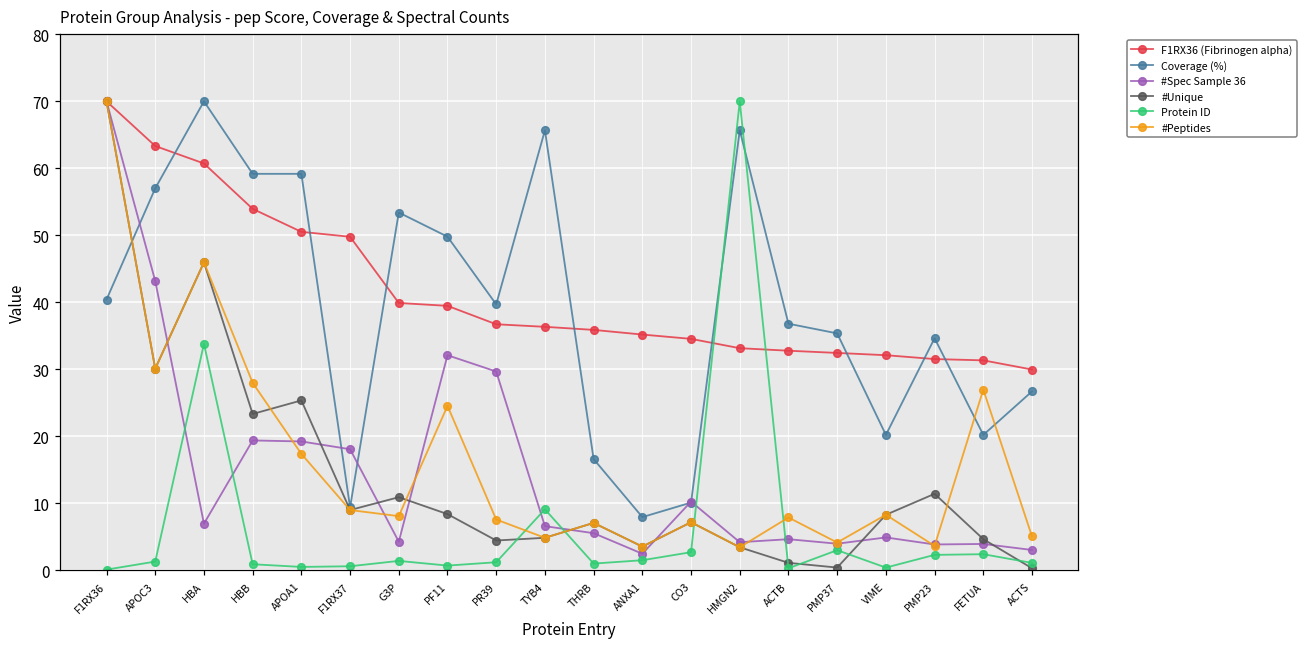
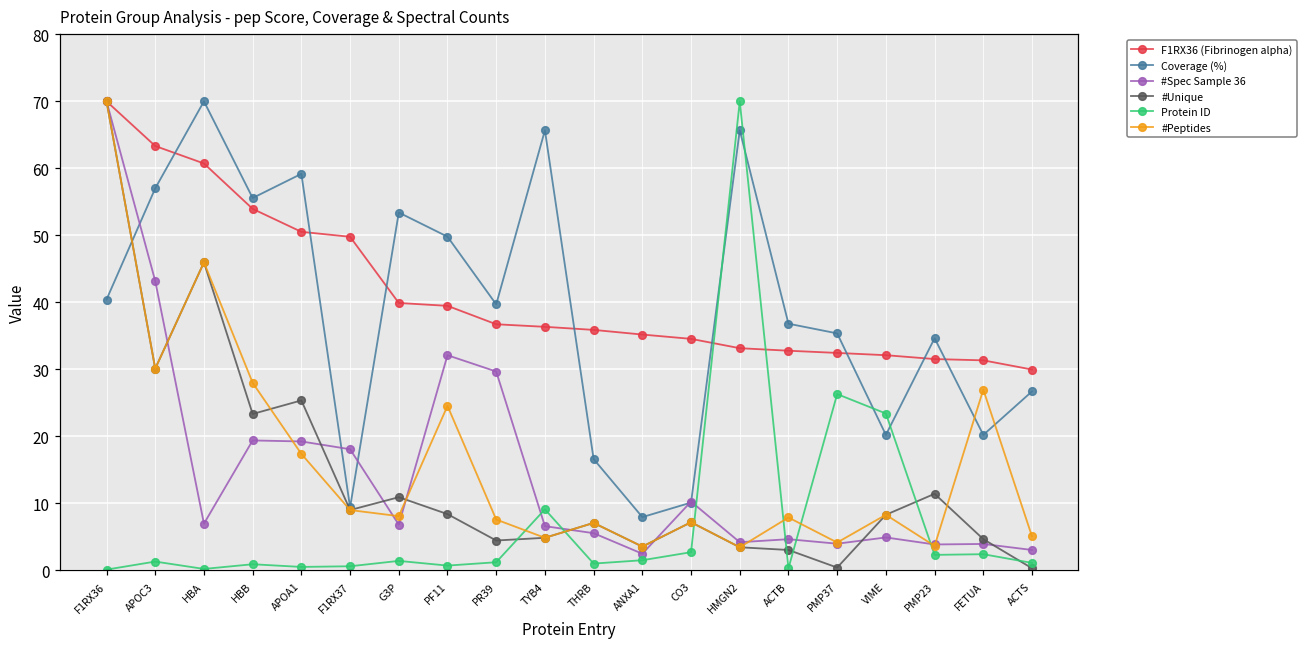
  {
    "F1RX36 (Fibrinogen alpha)": {
      "APOC3": 63,
      "HBA": 61,
      "HBB": 54,
      "APOA1": 51,
      "F1RX37": 50,
      "G3P": 40,
      "PF11": 39,
      "PR39": 37,
      "TYB4": 36,
      "THRB": 36,
      "ANXA1": 35,
      "CO3": 35,
      "HMGN2": 33,
      "ACTB": 33,
      "PMP37": 32,
      "VIME": 32,
      "PMP23": 32,
      "FETUA": 31,
      "ACTS": 30
    },
    "Coverage (%)": {
      "F1RX36": 40,
      "APOC3": 57,
      "HBA": 70,
-     "HBB": 59,
+     "HBB": 56,
      "APOA1": 59,
      "G3P": 53,
      "PF11": 50,
      "PR39": 40,
      "TYB4": 66,
      "THRB": 17,
      "ANXA1": 8,
      "HMGN2": 66,
      "ACTB": 37,
      "PMP37": 35,
      "VIME": 20,
      "PMP23": 35,
      "FETUA": 20,
      "ACTS": 27
    },
    "#Spec Sample 36": {
      "APOC3": 43,
      "HBA": 7,
      "HBB": 19,
      "APOA1": 19,
      "F1RX37": 18,
-     "G3P": 4,
+     "G3P": 7,
      "PF11": 32,
      "PR39": 30,
      "TYB4": 7,
      "THRB": 6,
      "ANXA1": 2,
      "HMGN2": 4,
      "ACTB": 5,
      "VIME": 5,
      "FETUA": 4,
      "ACTS": 3
    },
    "#Unique": {
      "HBB": 23,
      "APOA1": 25,
      "G3P": 11,
      "PF11": 8,
      "PR39": 4,
-     "ACTB": 1,
+     "ACTB": 3,
      "PMP37": 0,
      "PMP23": 11,
      "FETUA": 5,
      "ACTS": 0
    },
    "Protein ID": {
      "F1RX36": 0,
      "APOC3": 1,
-     "HBA": 34,
+     "HBA": 0,
      "HBB": 1,
      "APOA1": 1,
      "F1RX37": 1,
      "G3P": 1,
      "PF11": 1,
      "PR39": 1,
      "TYB4": 9,
      "THRB": 1,
      "ANXA1": 2,
      "CO3": 3,
      "HMGN2": 70,
      "ACTB": 0,
-     "PMP37": 3,
-     "VIME": 0,
+     "PMP37": 26,
+     "VIME": 23,
      "PMP23": 2,
      "FETUA": 2,
      "ACTS": 1
    },
    "#Peptides": {
      "HBB": 28,
      "APOA1": 17,
      "G3P": 8,
      "PF11": 25,
      "PR39": 8,
      "ACTB": 8,
      "FETUA": 27,
      "ACTS": 5
    }
  }
